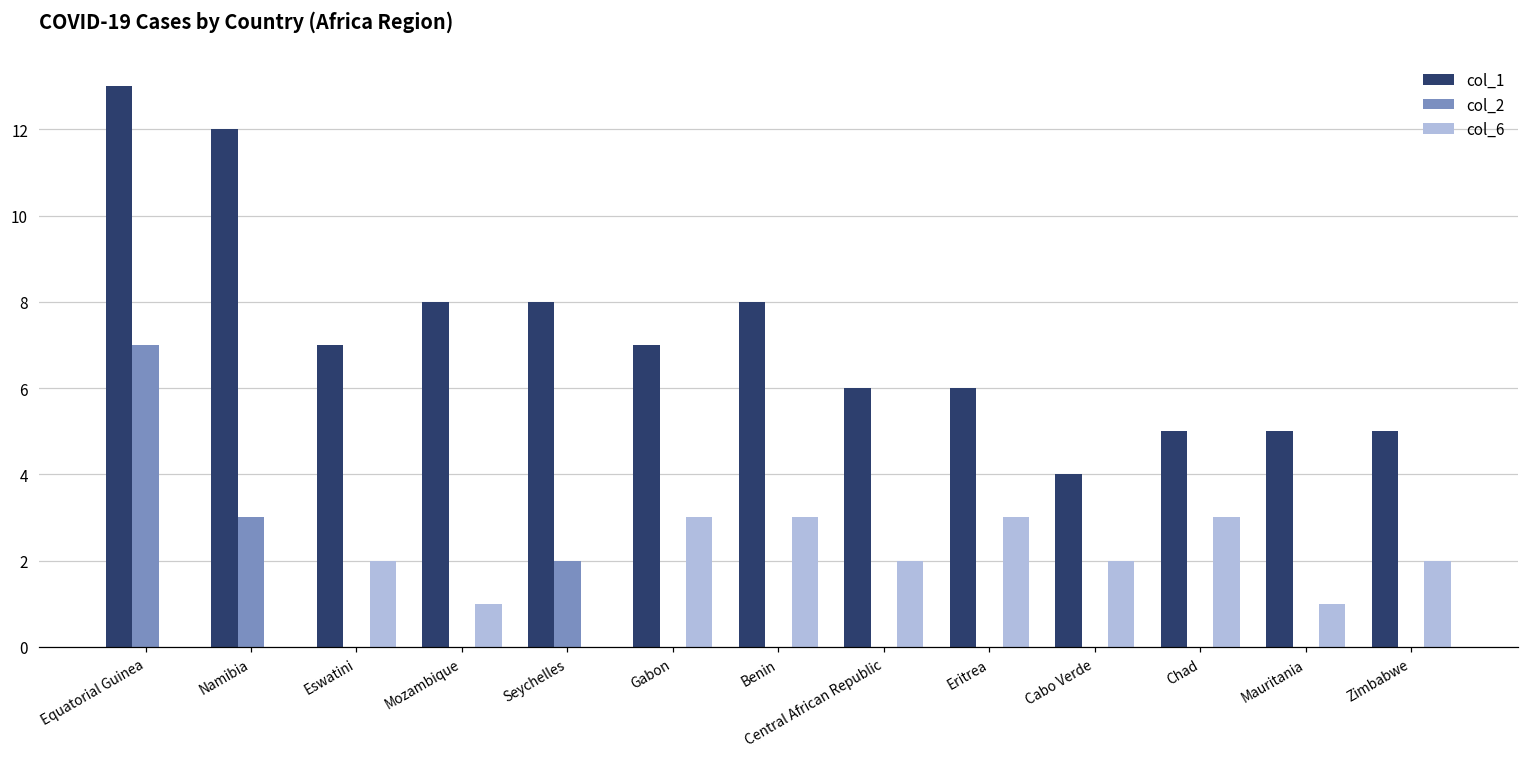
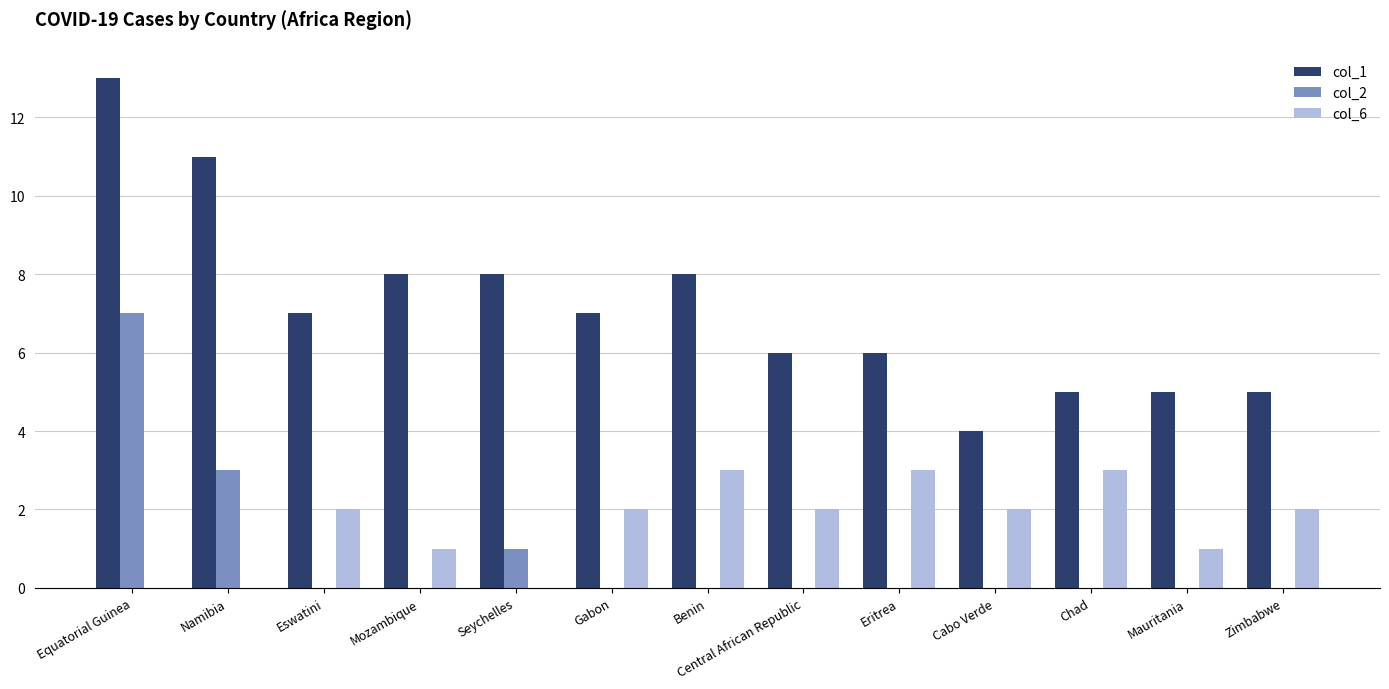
  {
    "col_1": {
      "Equatorial Guinea": 13,
-     "Namibia": 12,
+     "Namibia": 11,
      "Eswatini": 7,
      "Mozambique": 8,
      "Seychelles": 8,
      "Gabon": 7,
      "Benin": 8,
      "Central African Republic": 6,
      "Eritrea": 6,
      "Cabo Verde": 4,
      "Chad": 5,
      "Mauritania": 5,
      "Zimbabwe": 5
    },
    "col_2": {
      "Equatorial Guinea": 7,
      "Namibia": 3,
      "Eswatini": 0,
      "Mozambique": 0,
-     "Seychelles": 2,
+     "Seychelles": 1,
      "Gabon": 0,
      "Benin": 0,
      "Central African Republic": 0,
      "Eritrea": 0,
      "Cabo Verde": 0,
      "Chad": 0,
      "Mauritania": 0,
      "Zimbabwe": 0
    },
    "col_6": {
      "Equatorial Guinea": 0,
      "Namibia": 0,
      "Eswatini": 2,
      "Mozambique": 1,
      "Seychelles": 0,
-     "Gabon": 3,
+     "Gabon": 2,
      "Benin": 3,
      "Central African Republic": 2,
      "Eritrea": 3,
      "Cabo Verde": 2,
      "Chad": 3,
      "Mauritania": 1,
      "Zimbabwe": 2
    }
  }
